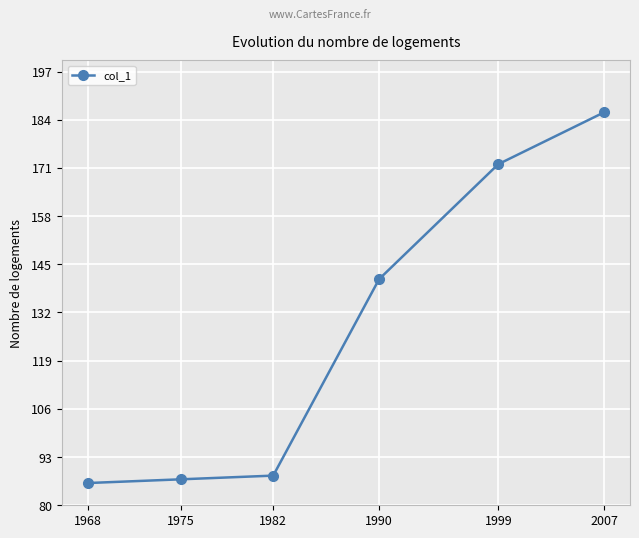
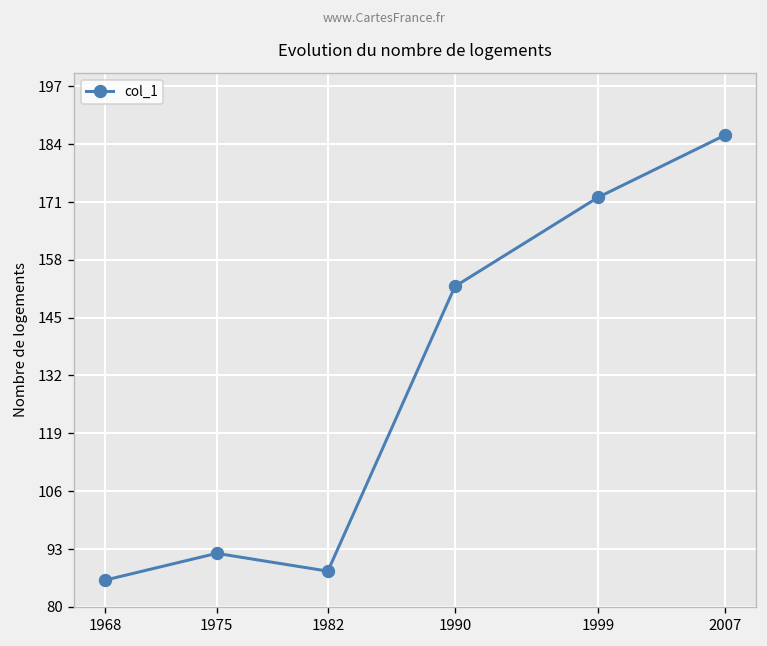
  {
    "1968": 86,
-   "1975": 87,
+   "1975": 92,
    "1982": 88,
-   "1990": 141,
+   "1990": 152,
    "1999": 172,
    "2007": 186
  }
